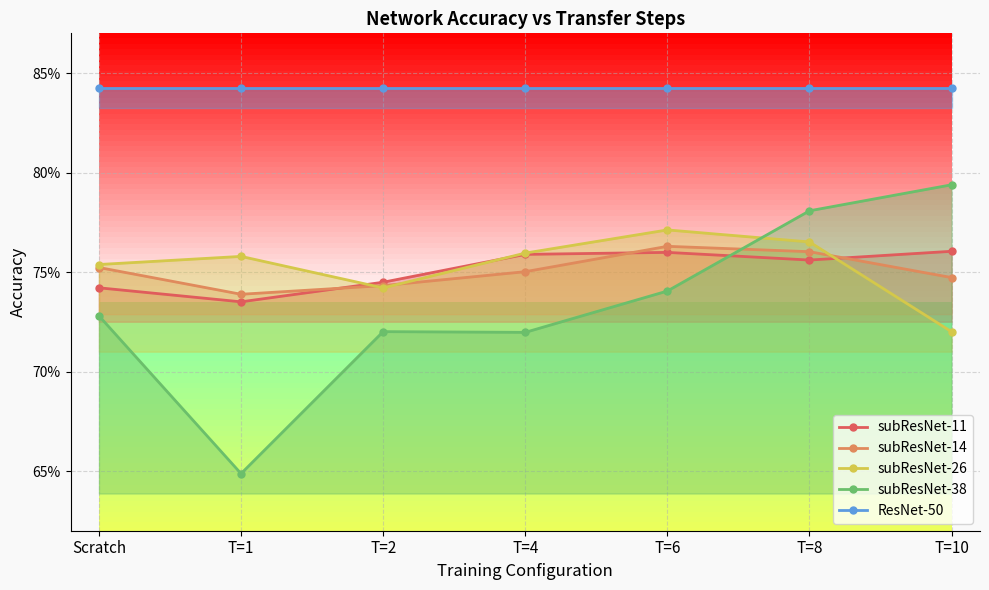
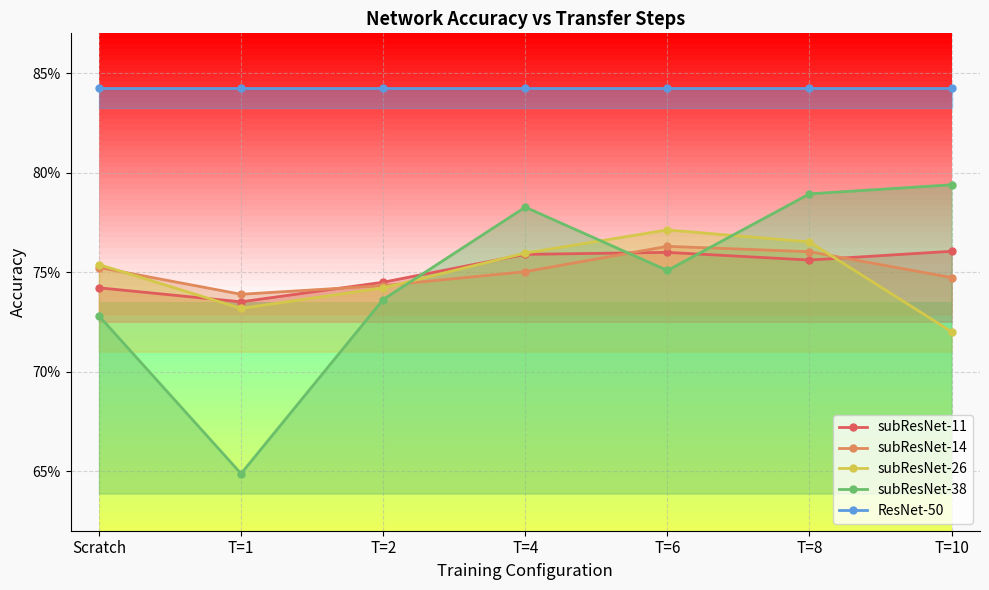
  {
    "subResNet-26": {
      "Scratch": "75.4%",
-     "T=1": "75.8%",
+     "T=1": "73.2%",
      "T=6": "77.1%",
      "T=8": "76.5%",
      "T=10": "72.0%"
    },
    "subResNet-38": {
      "Scratch": "72.8%",
      "T=1": "64.9%",
-     "T=2": "72.0%",
-     "T=4": "72.0%",
-     "T=6": "74.0%",
-     "T=8": "78.1%",
+     "T=2": "73.6%",
+     "T=4": "78.3%",
+     "T=6": "75.1%",
+     "T=8": "78.9%",
      "T=10": "79.4%"
    },
    "ResNet-50": {
      "Scratch": "84.2%",
      "T=1": "84.2%",
      "T=2": "84.2%",
      "T=4": "84.2%",
      "T=6": "84.2%",
      "T=8": "84.2%",
      "T=10": "84.2%"
    }
  }
